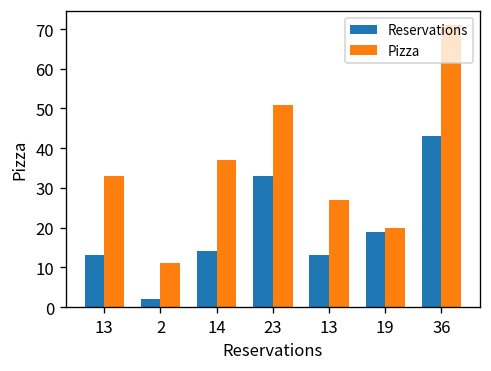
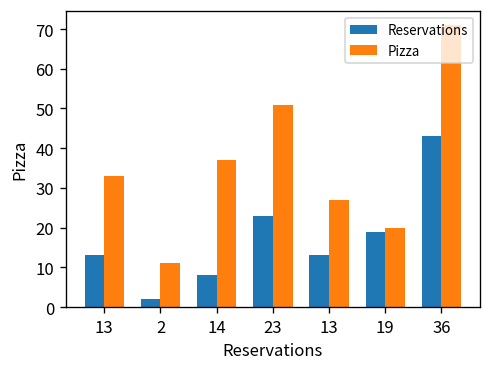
  {
    "Reservations": {
      "2": 2,
-     "14": 14,
-     "23": 33,
+     "14": 8,
+     "23": 23,
      "19": 19,
      "36": 43
    },
    "Pizza": {
      "2": 11,
      "14": 37,
      "23": 51,
      "19": 20
    }
  }
